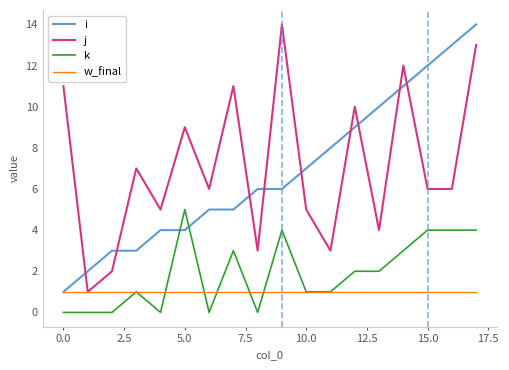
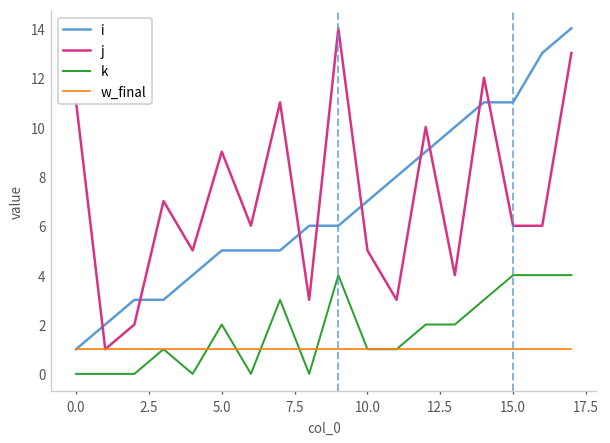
  {
    "i": {
-     "5.0": 4,
+     "5.0": 5,
      "10.0": 7,
-     "15.0": 12
+     "15.0": 11
    },
    "j": {
      "0.0": 11,
      "5.0": 9,
      "10.0": 5,
      "15.0": 6
    },
    "k": {
      "0.0": 0,
-     "5.0": 5,
+     "5.0": 2,
      "15.0": 4
    },
    "w_final": {
      "5.0": 1,
      "15.0": 1
    }
  }
